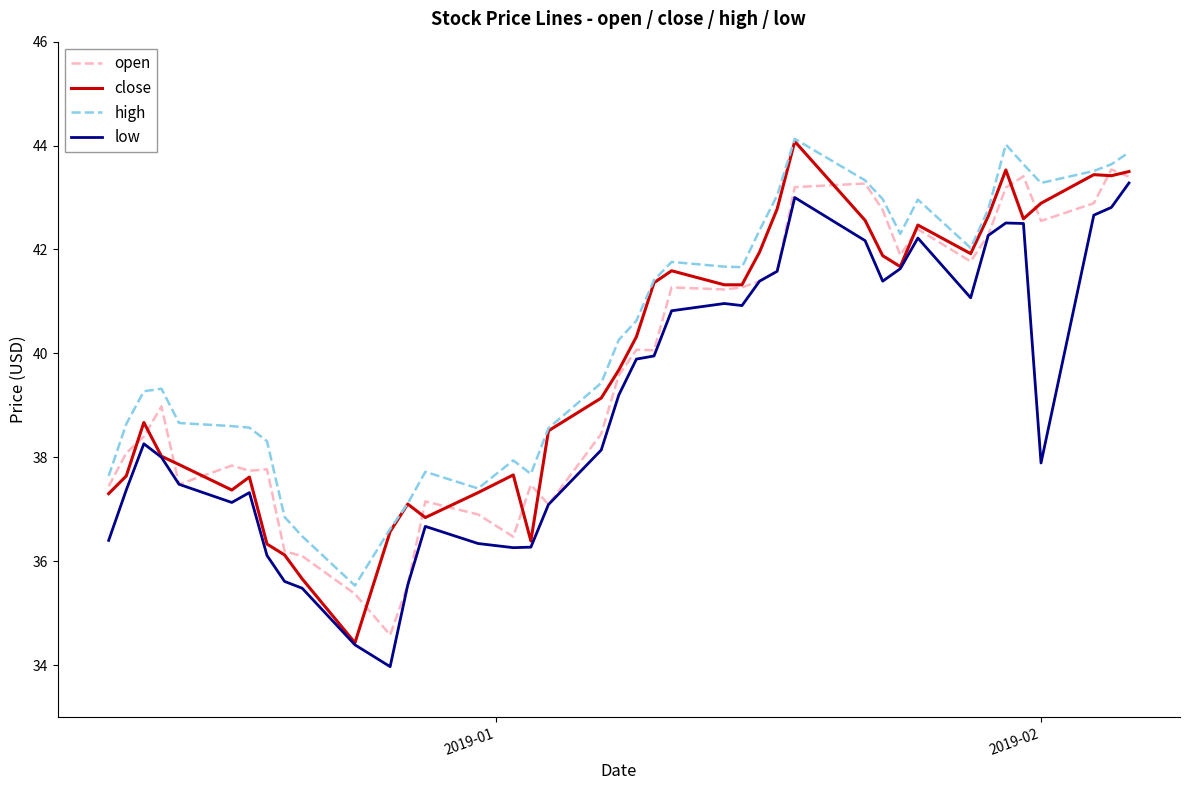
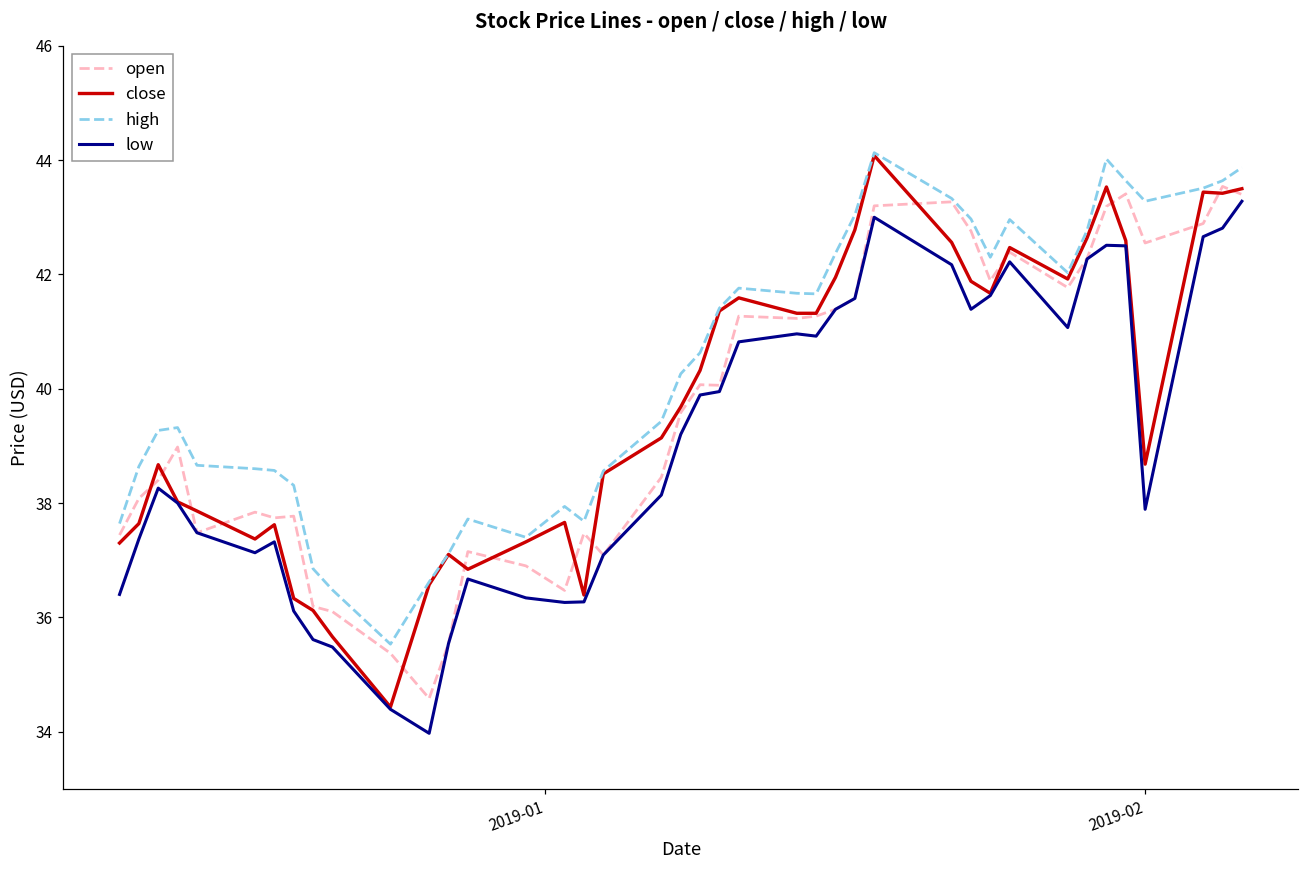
  {
    "open": {
      "2019-02": 42.6
    },
    "close": {
-     "2019-02": 42.9
+     "2019-02": 38.7
    },
    "high": {
      "2019-02": 43.3
    },
    "low": {
      "2019-02": 37.9
    }
  }
